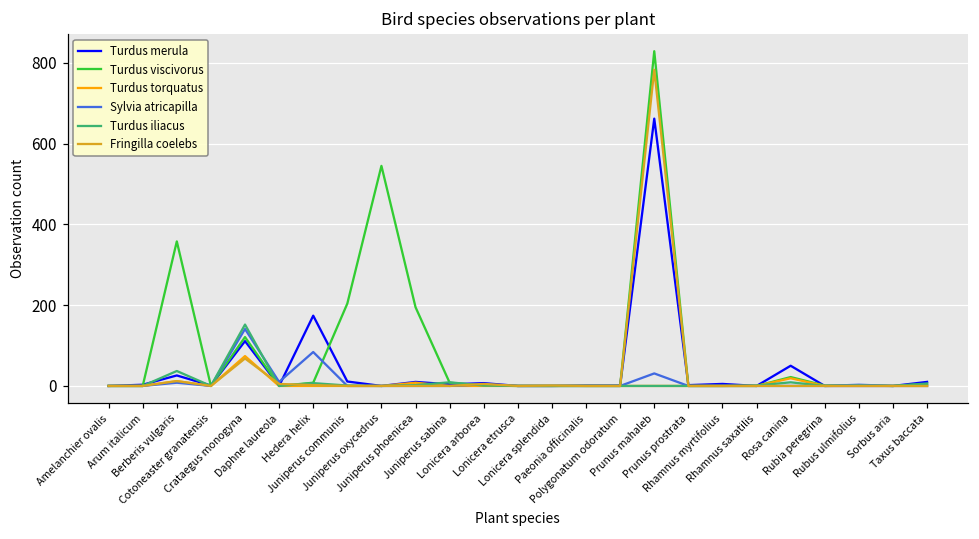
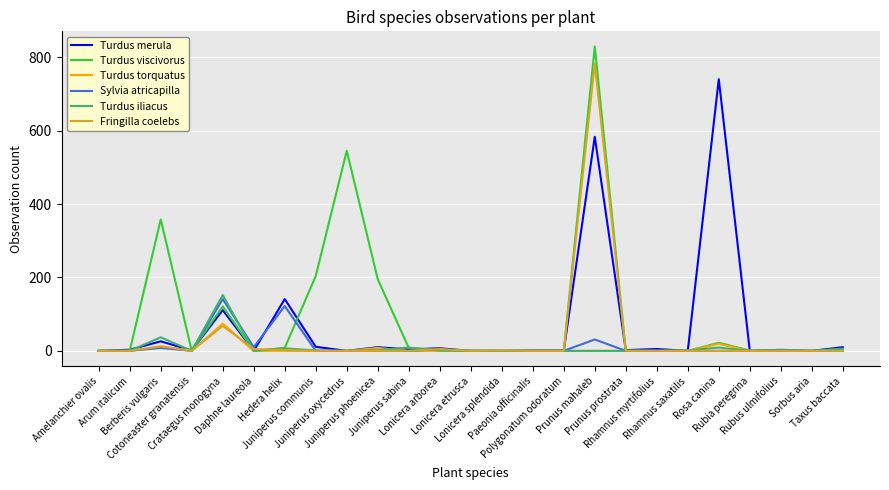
  {
    "Turdus merula": {
      "Berberis vulgaris": 30,
      "Crataegus monogyna": 110,
-     "Hedera helix": 170,
+     "Hedera helix": 140,
      "Juniperus communis": 10,
-     "Prunus mahaleb": 660,
-     "Rosa canina": 50
+     "Prunus mahaleb": 580,
+     "Rosa canina": 740
    },
    "Turdus viscivorus": {
      "Berberis vulgaris": 360,
      "Crataegus monogyna": 120,
      "Juniperus communis": 200,
      "Juniperus oxycedrus": 550,
      "Juniperus phoenicea": 200,
      "Prunus mahaleb": 830
    },
    "Sylvia atricapilla": {
      "Crataegus monogyna": 140,
-     "Hedera helix": 80,
+     "Hedera helix": 120,
      "Prunus mahaleb": 30
    },
    "Turdus iliacus": {
      "Berberis vulgaris": 40,
      "Crataegus monogyna": 150,
      "Rosa canina": 10
    }
  }
